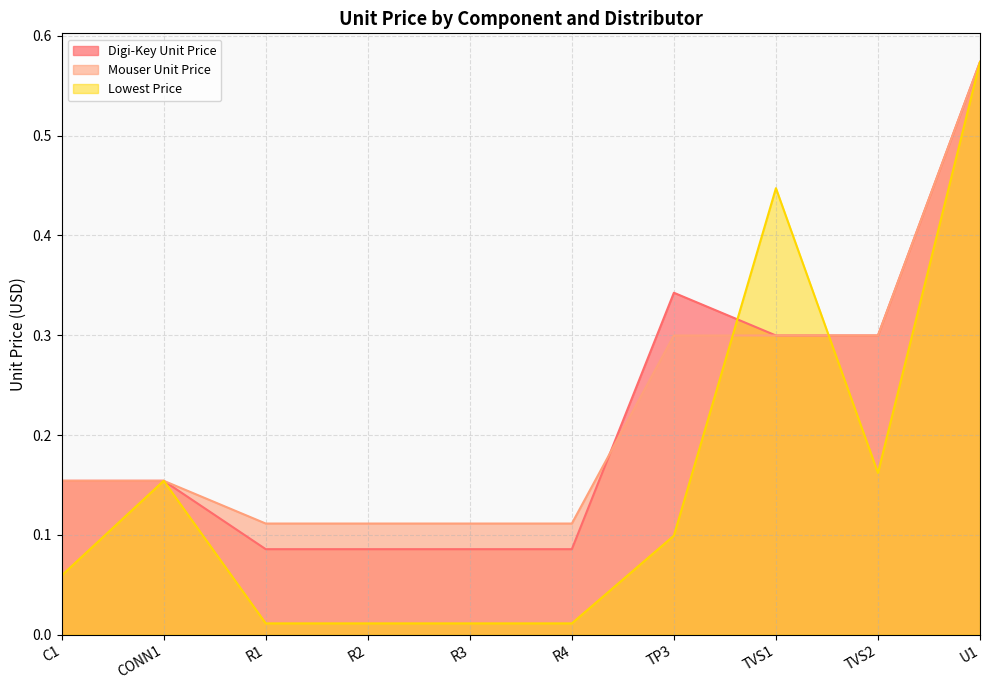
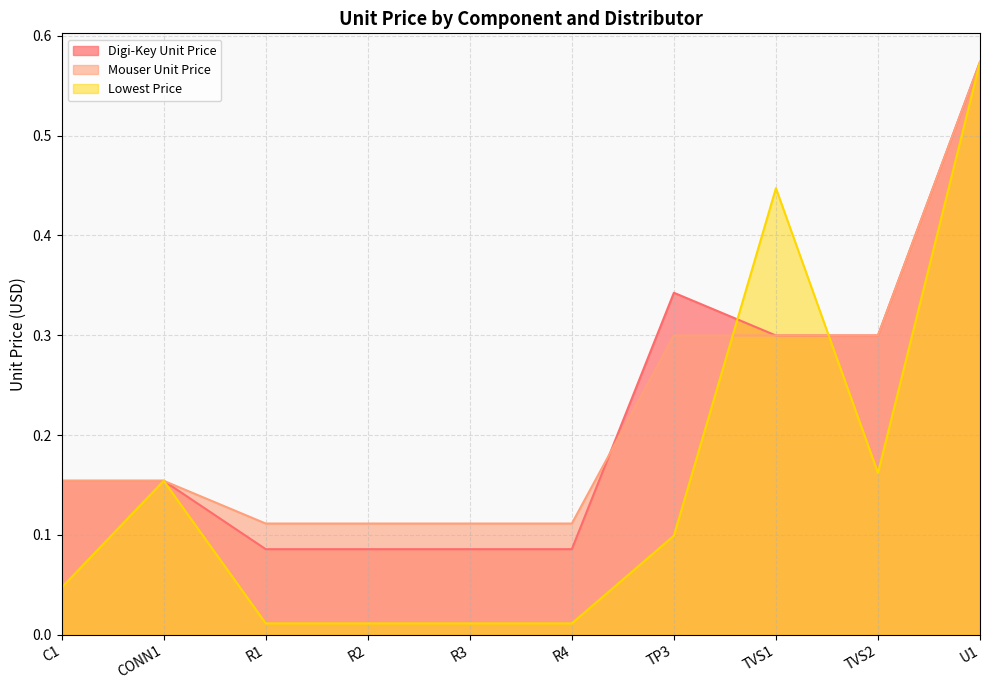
  {
    "Lowest Price": {
-     "C1": 0.06,
+     "C1": 0.05,
      "R1": 0.01,
      "R2": 0.01,
      "R3": 0.01,
      "R4": 0.01,
      "TP3": 0.10,
      "TVS1": 0.45,
      "TVS2": 0.16
    }
  }
